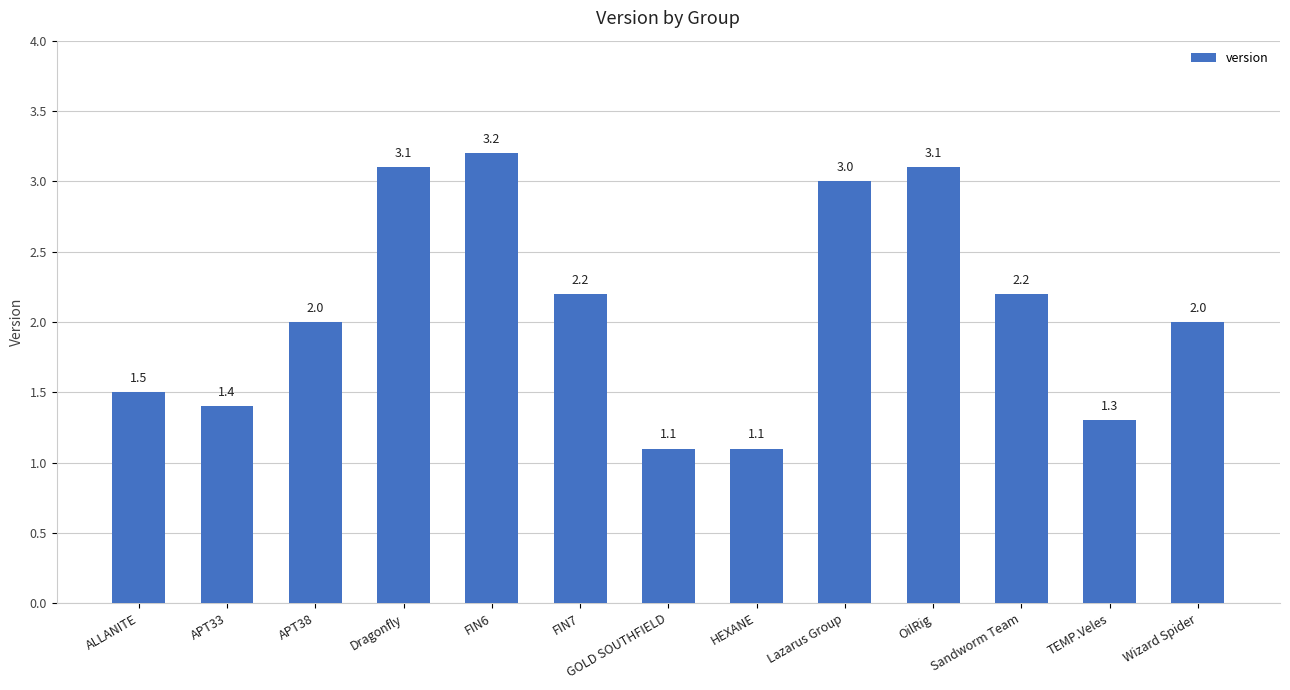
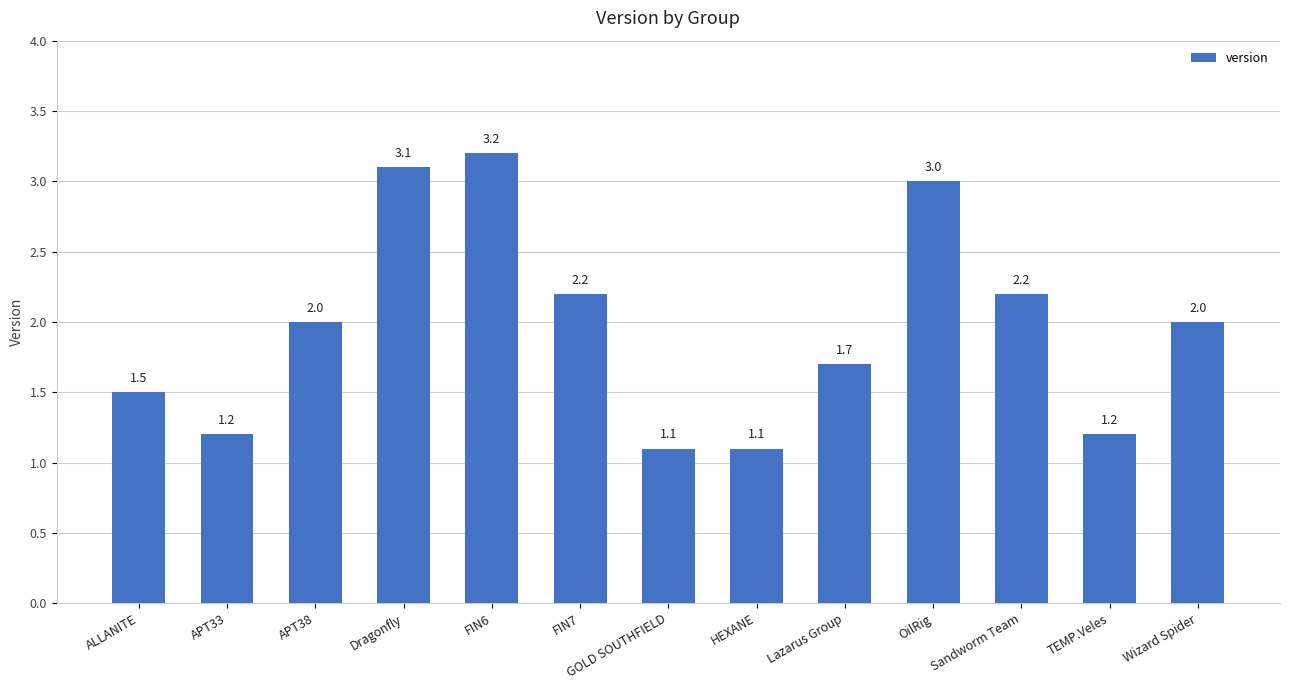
  {
    "ALLANITE": 1.5,
-   "APT33": 1.4,
+   "APT33": 1.2,
    "APT38": 2.0,
    "Dragonfly": 3.1,
    "FIN6": 3.2,
    "FIN7": 2.2,
    "GOLD SOUTHFIELD": 1.1,
    "HEXANE": 1.1,
-   "Lazarus Group": 3.0,
-   "OilRig": 3.1,
+   "Lazarus Group": 1.7,
+   "OilRig": 3.0,
    "Sandworm Team": 2.2,
-   "TEMP.Veles": 1.3,
+   "TEMP.Veles": 1.2,
    "Wizard Spider": 2.0
  }
